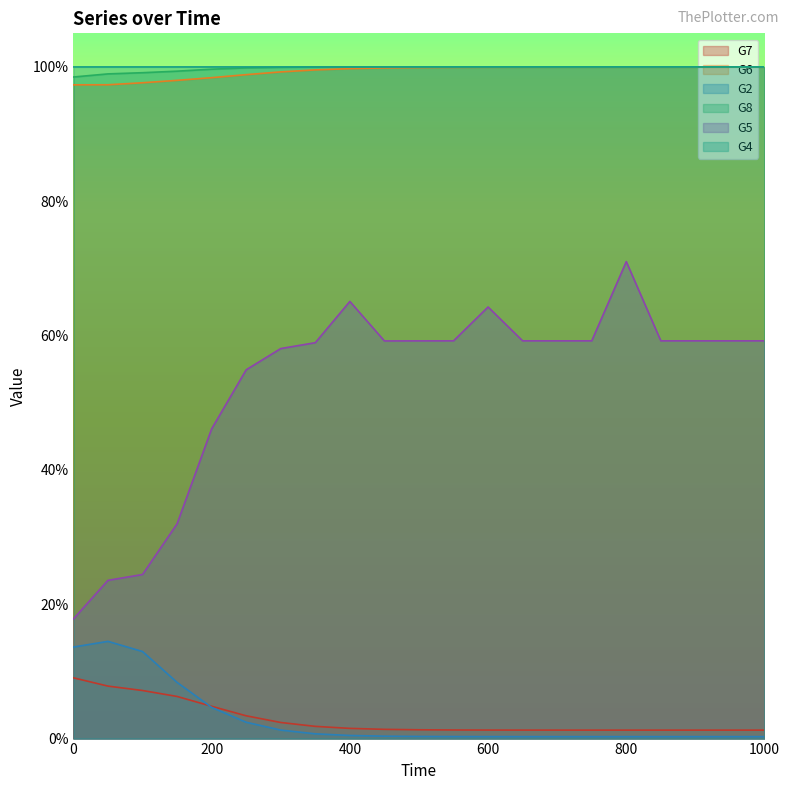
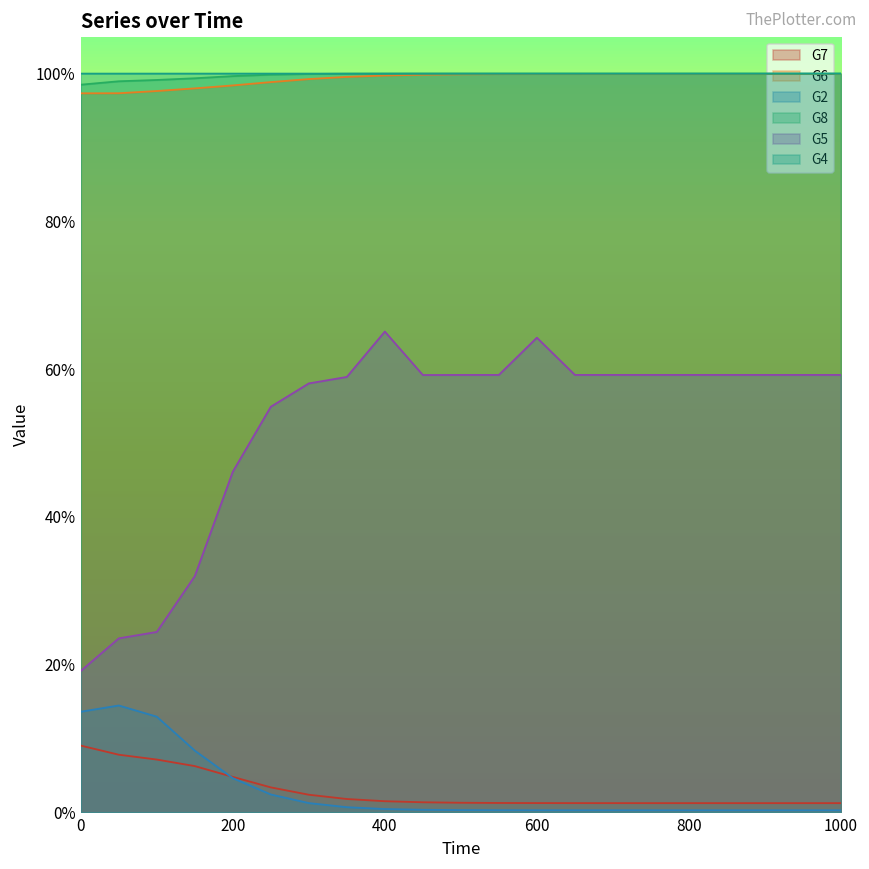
  {
    "G5": {
-     "0": "18%",
+     "0": "19%",
      "200": "46%",
      "400": "65%",
      "600": "64%",
-     "800": "71%",
+     "800": "59%",
      "1000": "59%"
    }
  }
